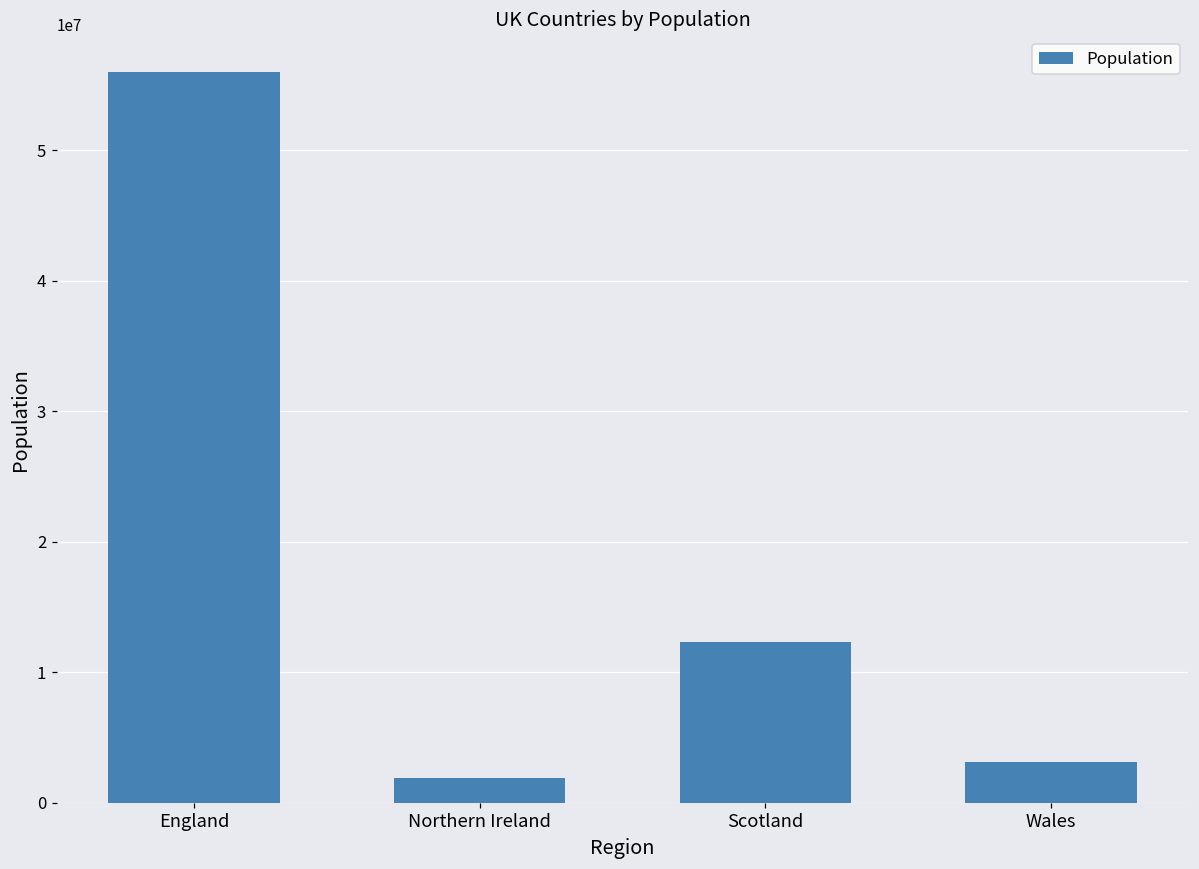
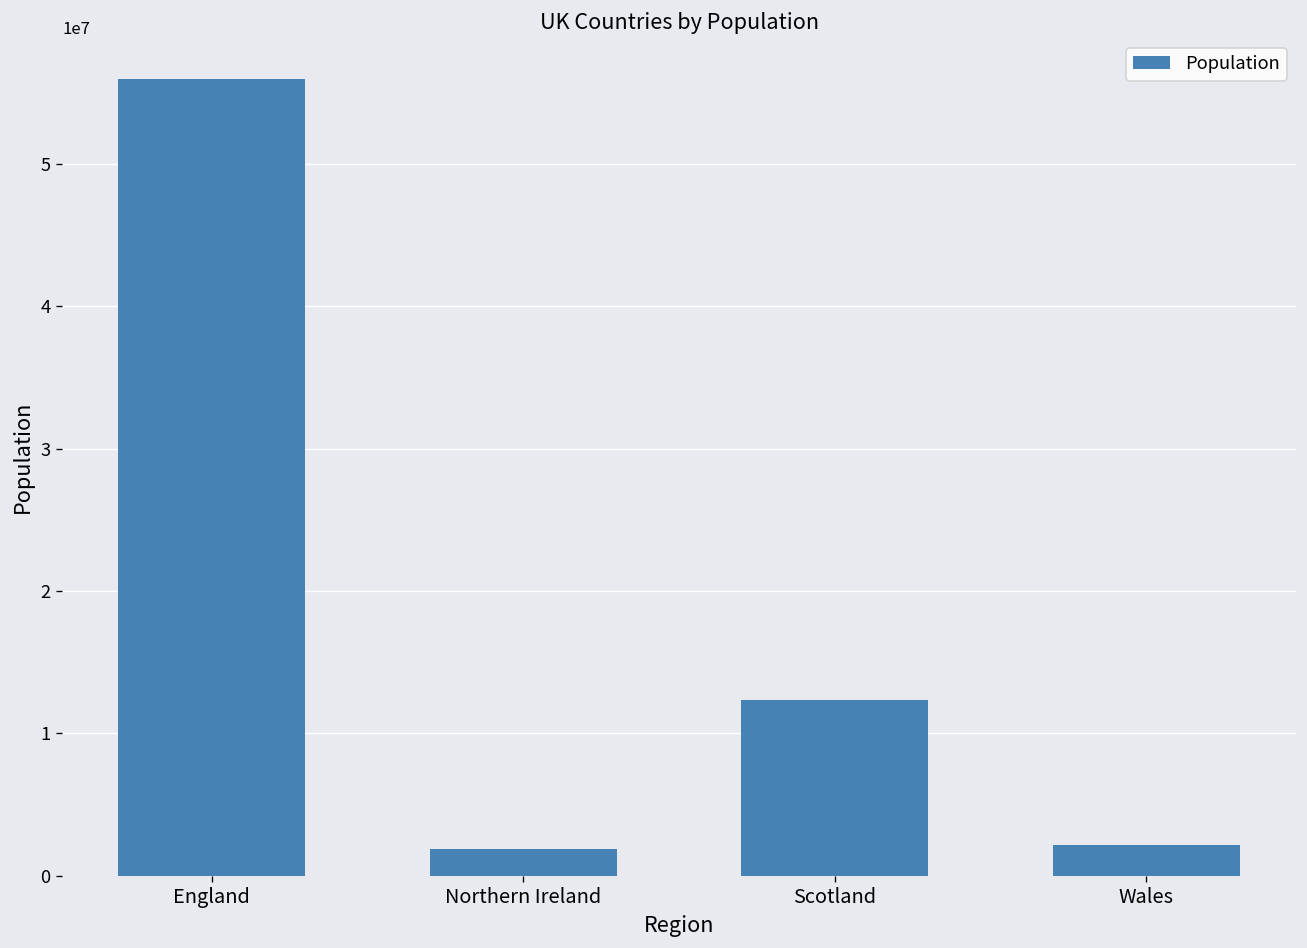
  {
    "England": 56000000,
    "Northern Ireland": 1900000,
    "Scotland": 12300000,
-   "Wales": 3100000
+   "Wales": 2100000
  }
